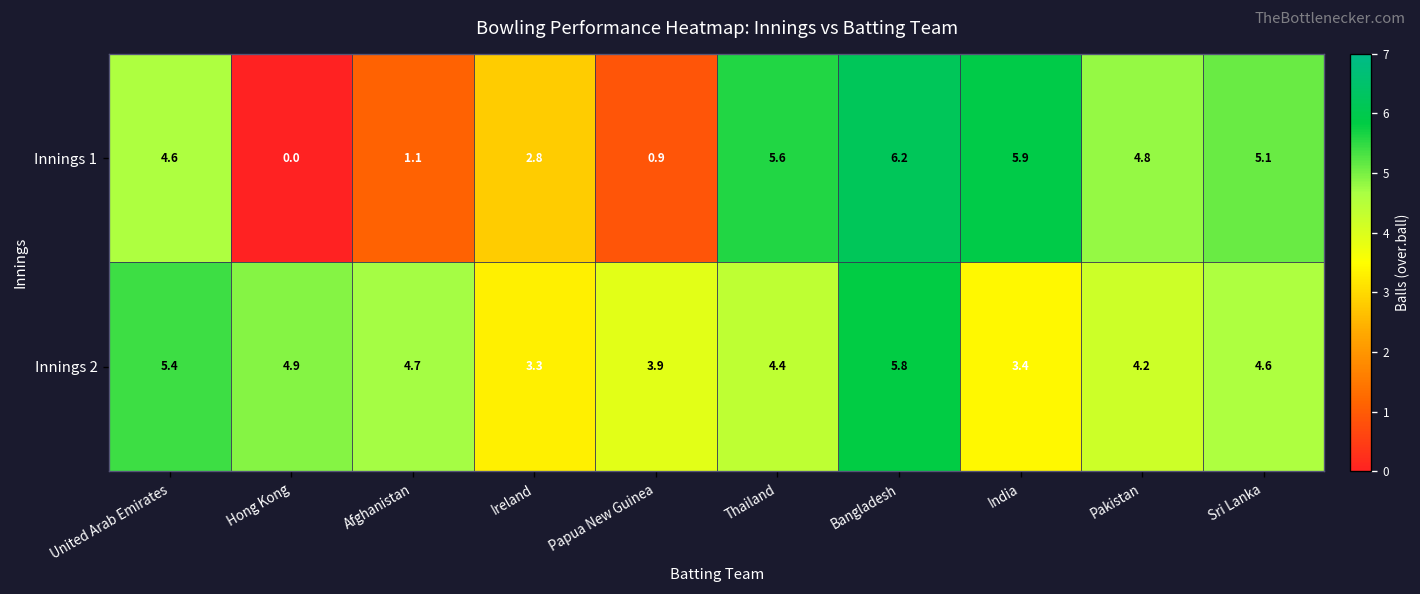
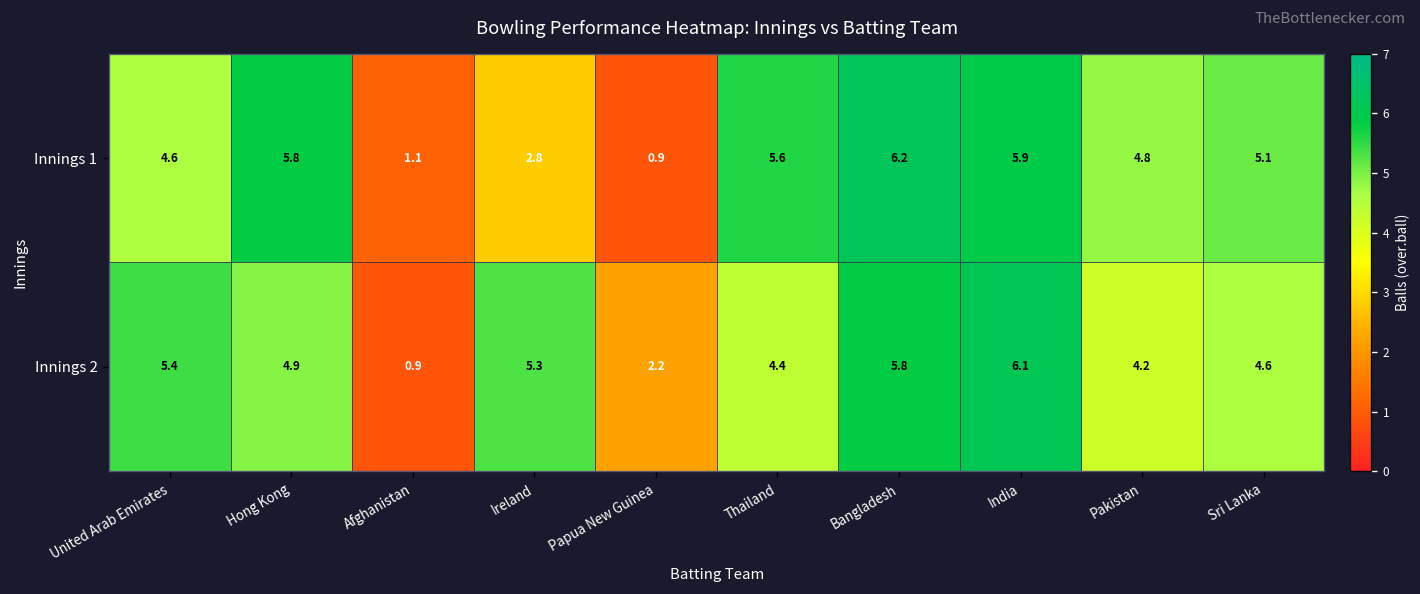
  {
    "Innings 1": {
      "United Arab Emirates": 4.6,
-     "Hong Kong": 0.0,
+     "Hong Kong": 5.8,
      "Afghanistan": 1.1,
      "Ireland": 2.8,
      "Papua New Guinea": 0.9,
      "Thailand": 5.6,
      "Bangladesh": 6.2,
      "India": 5.9,
      "Pakistan": 4.8,
      "Sri Lanka": 5.1
    },
    "Innings 2": {
      "United Arab Emirates": 5.4,
      "Hong Kong": 4.9,
-     "Afghanistan": 4.7,
-     "Ireland": 3.3,
-     "Papua New Guinea": 3.9,
+     "Afghanistan": 0.9,
+     "Ireland": 5.3,
+     "Papua New Guinea": 2.2,
      "Thailand": 4.4,
      "Bangladesh": 5.8,
-     "India": 3.4,
+     "India": 6.1,
      "Pakistan": 4.2,
      "Sri Lanka": 4.6
    }
  }
